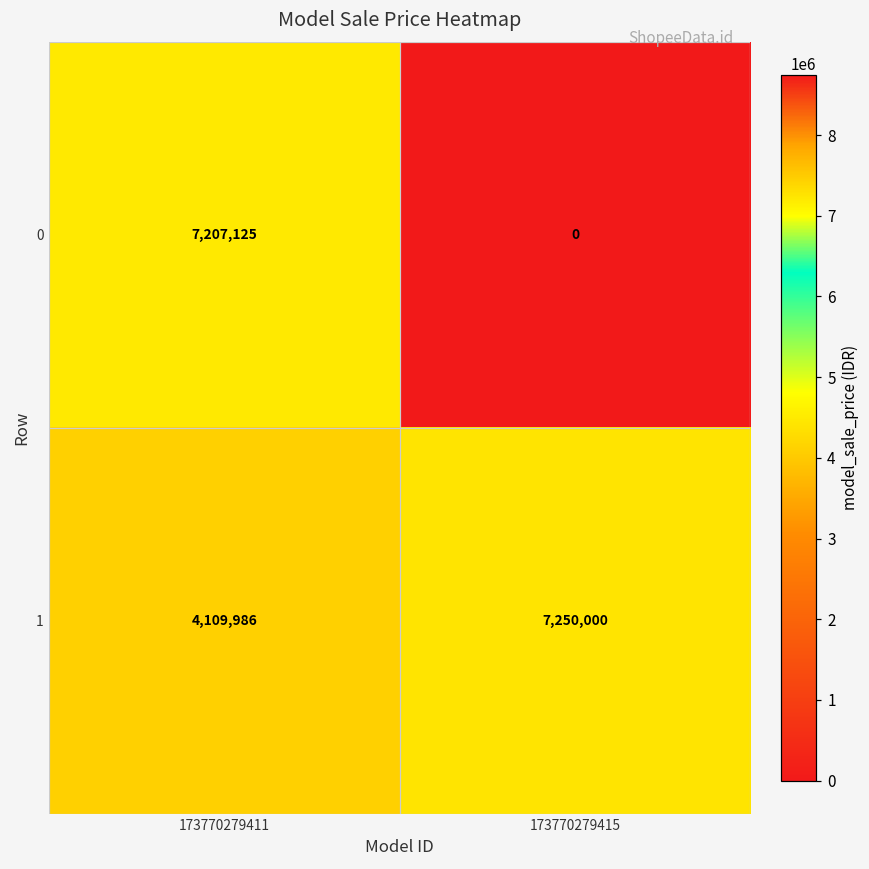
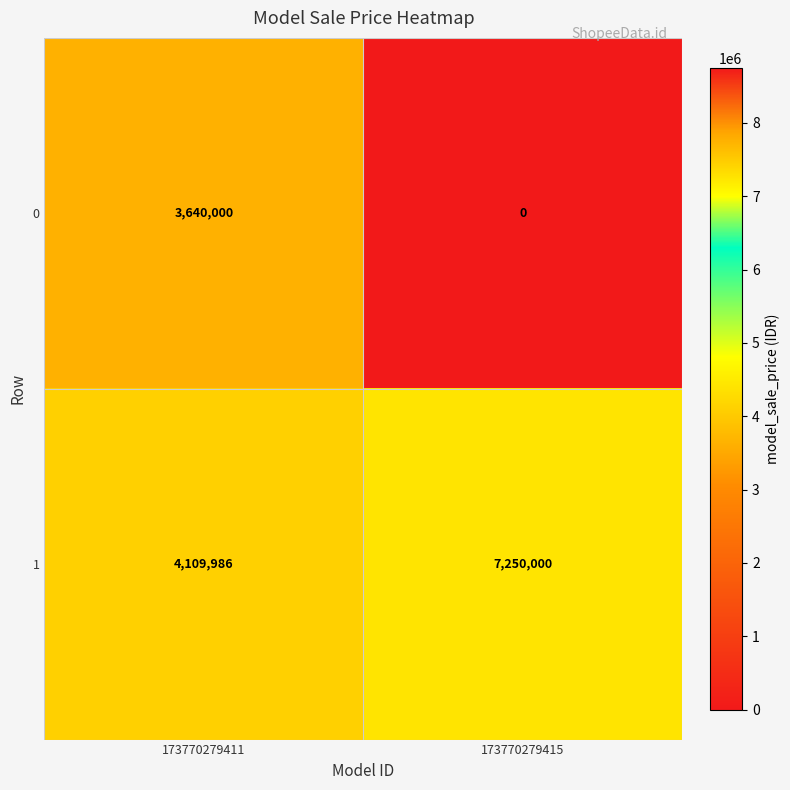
  {
    "0": {
-     "173770279411": "7,207,125",
+     "173770279411": "3,640,000",
      "173770279415": "0"
    },
    "1": {
      "173770279411": "4,109,986",
      "173770279415": "7,250,000"
    }
  }
